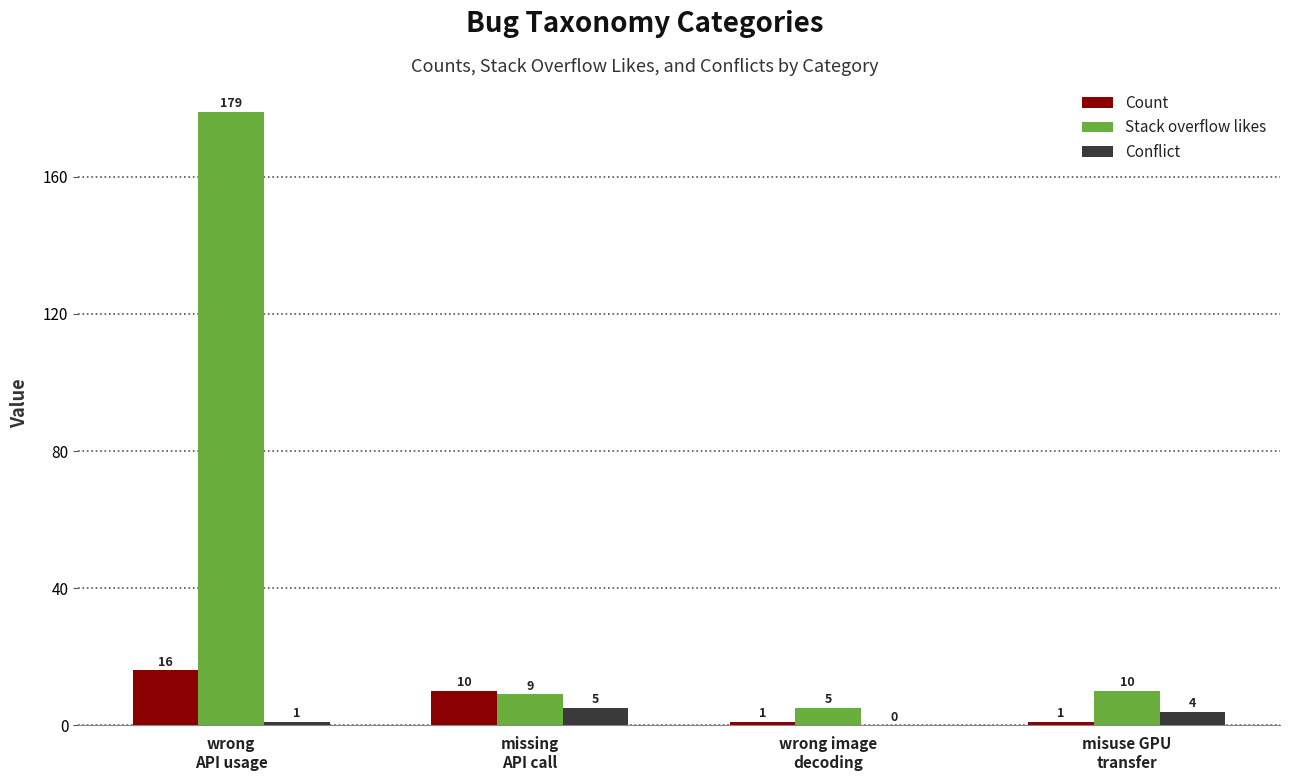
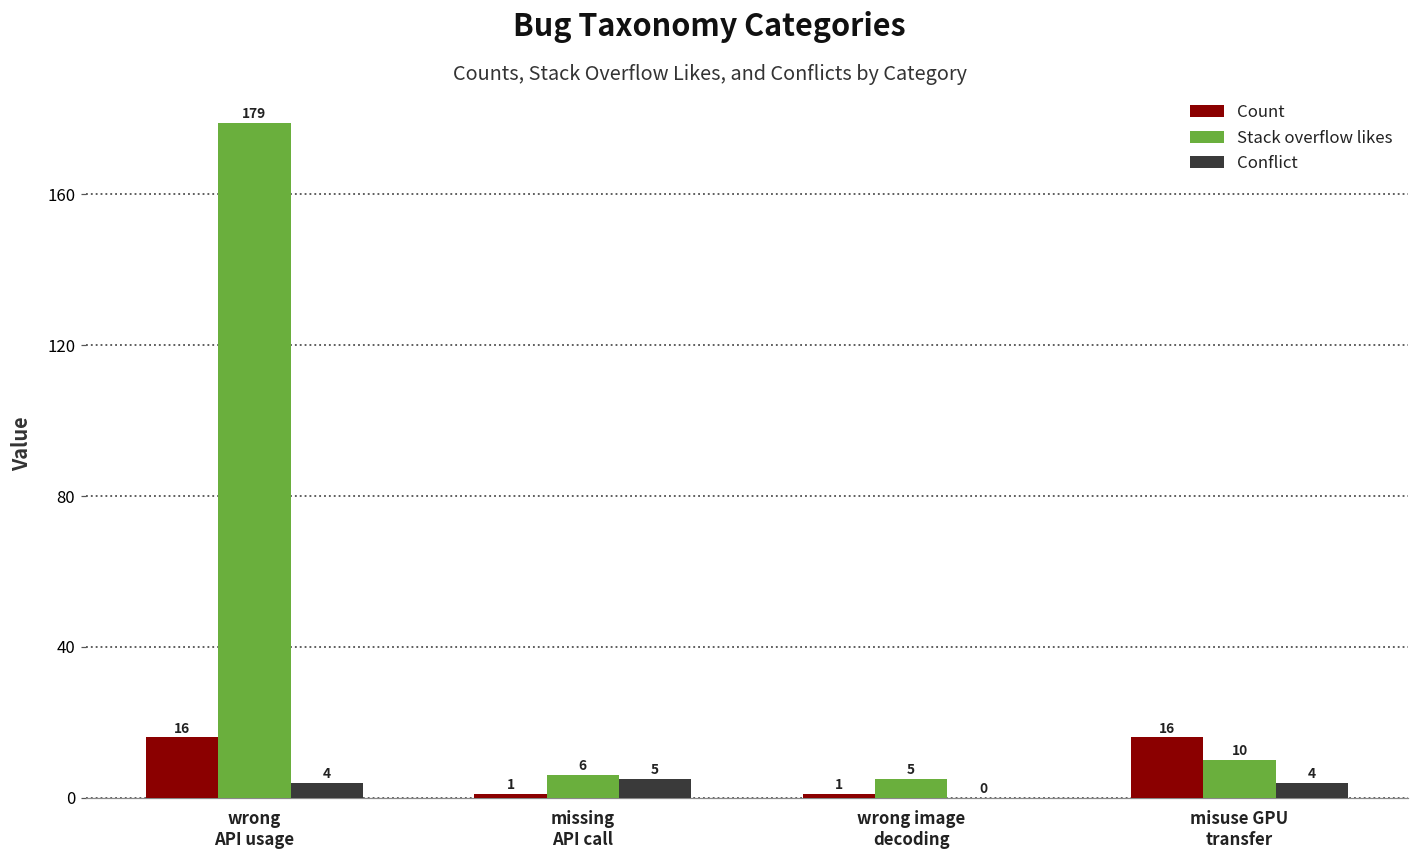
  {
    "Count": {
      "wrong API usage": 16,
-     "missing API call": 10,
+     "missing API call": 1,
      "wrong image decoding": 1,
-     "misuse GPU transfer": 1
+     "misuse GPU transfer": 16
    },
    "Stack overflow likes": {
      "wrong API usage": 179,
-     "missing API call": 9,
+     "missing API call": 6,
      "wrong image decoding": 5,
      "misuse GPU transfer": 10
    },
    "Conflict": {
-     "wrong API usage": 1,
+     "wrong API usage": 4,
      "missing API call": 5,
      "wrong image decoding": 0,
      "misuse GPU transfer": 4
    }
  }
